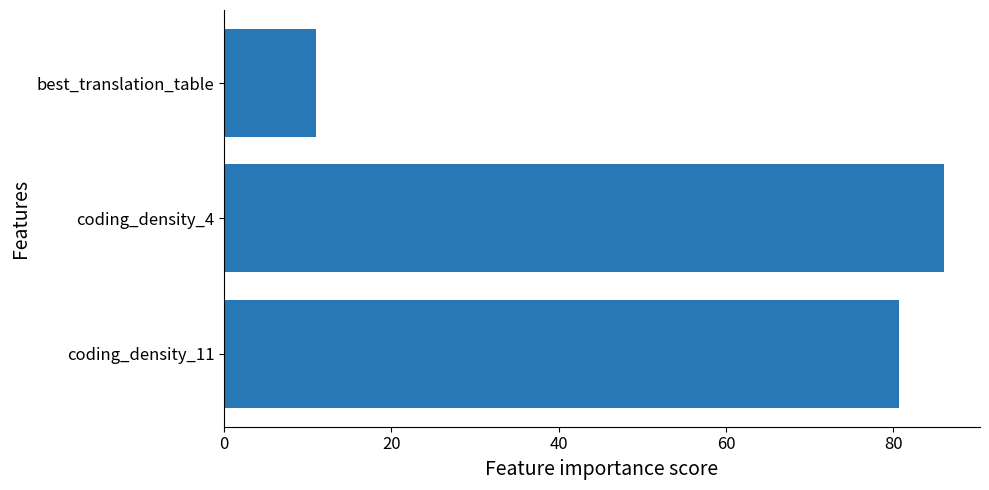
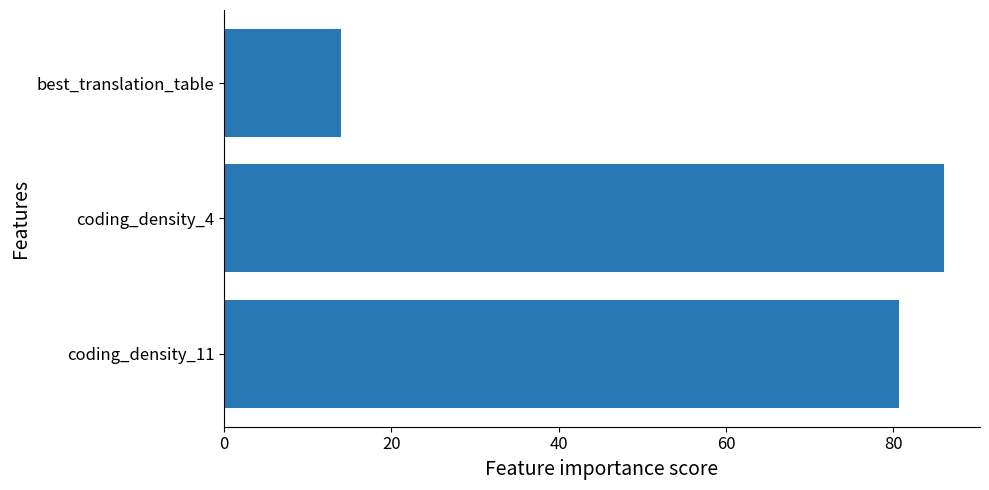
  {
-   "best_translation_table": 11,
+   "best_translation_table": 14,
    "coding_density_4": 86,
    "coding_density_11": 81
  }
